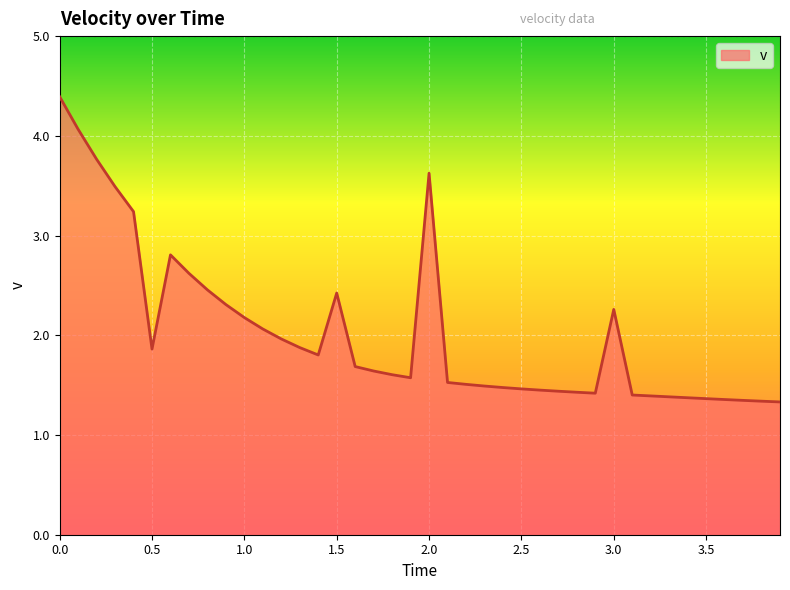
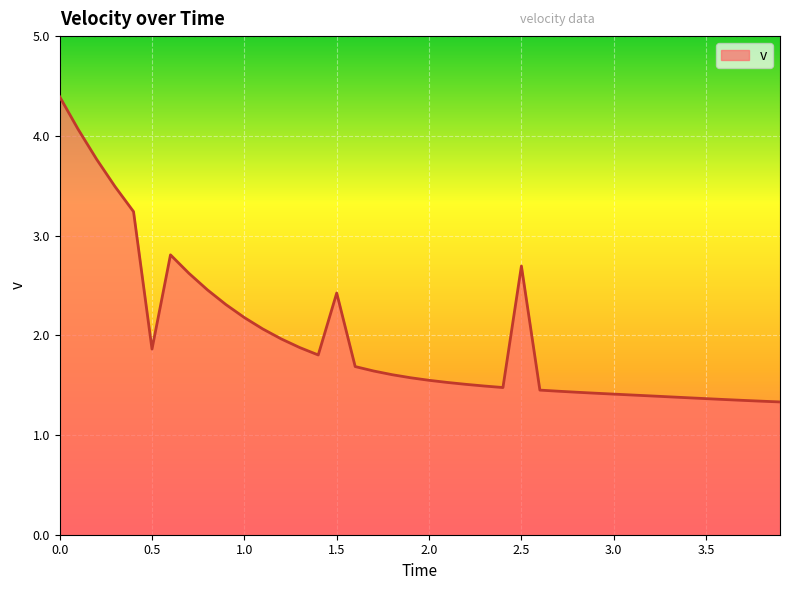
  {
    "0.0": 4.4,
    "0.5": 1.9,
    "1.0": 2.2,
    "1.5": 2.4,
-   "2.0": 3.6,
-   "2.5": 1.5,
-   "3.0": 2.3,
+   "2.0": 1.5,
+   "2.5": 2.7,
+   "3.0": 1.4,
    "3.5": 1.4
  }
